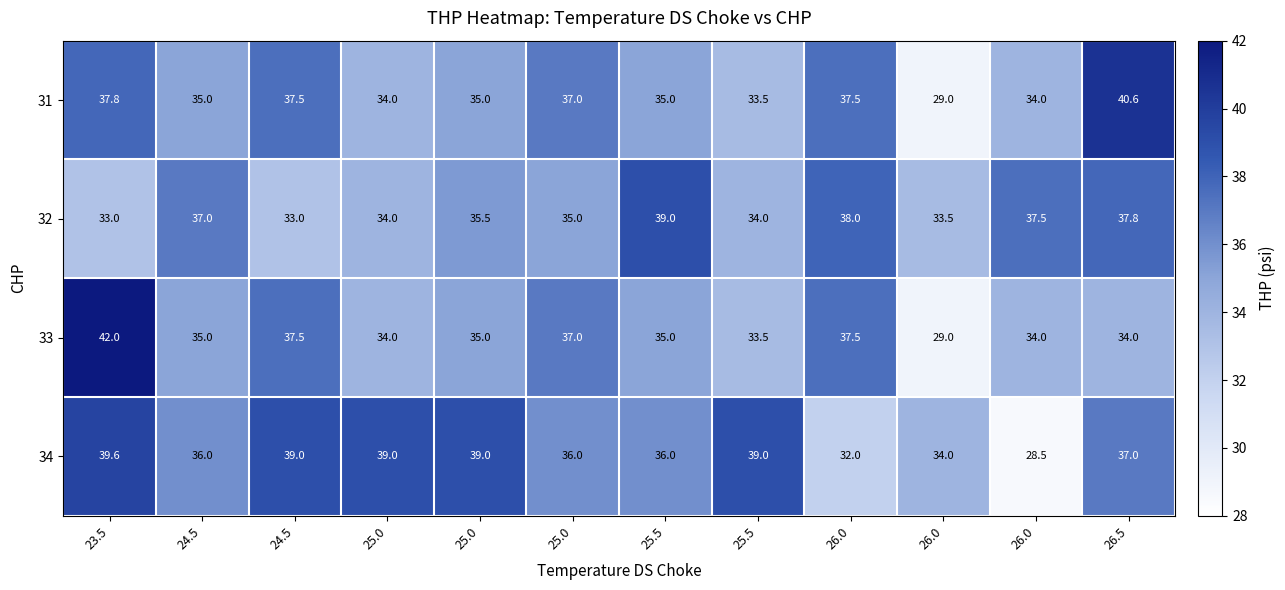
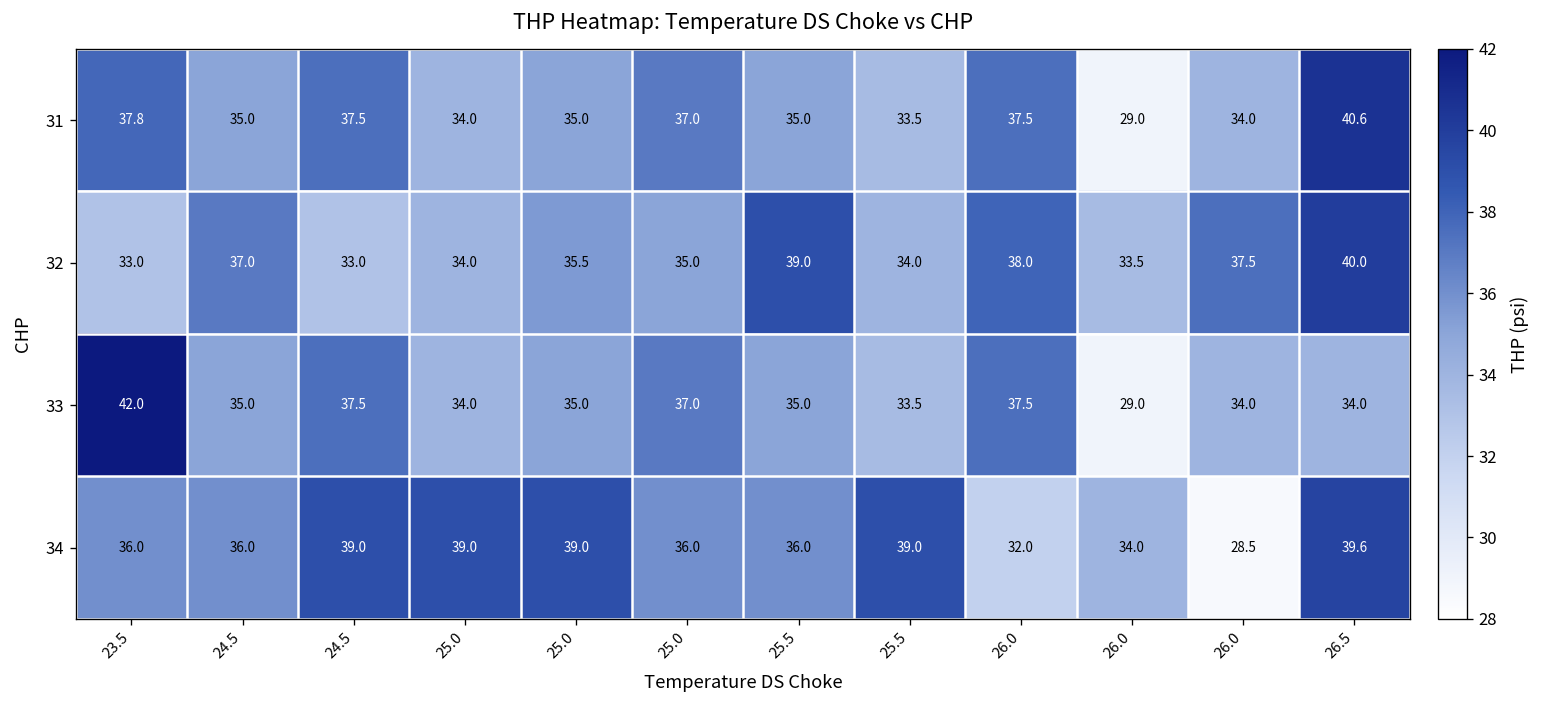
  {
    "31": {
      "23.5": 37.8,
      "26.5": 40.6
    },
    "32": {
      "23.5": 33.0,
-     "26.5": 37.8
+     "26.5": 40.0
    },
    "33": {
      "23.5": 42.0,
      "26.5": 34.0
    },
    "34": {
-     "23.5": 39.6,
-     "26.5": 37.0
+     "23.5": 36.0,
+     "26.5": 39.6
    }
  }
